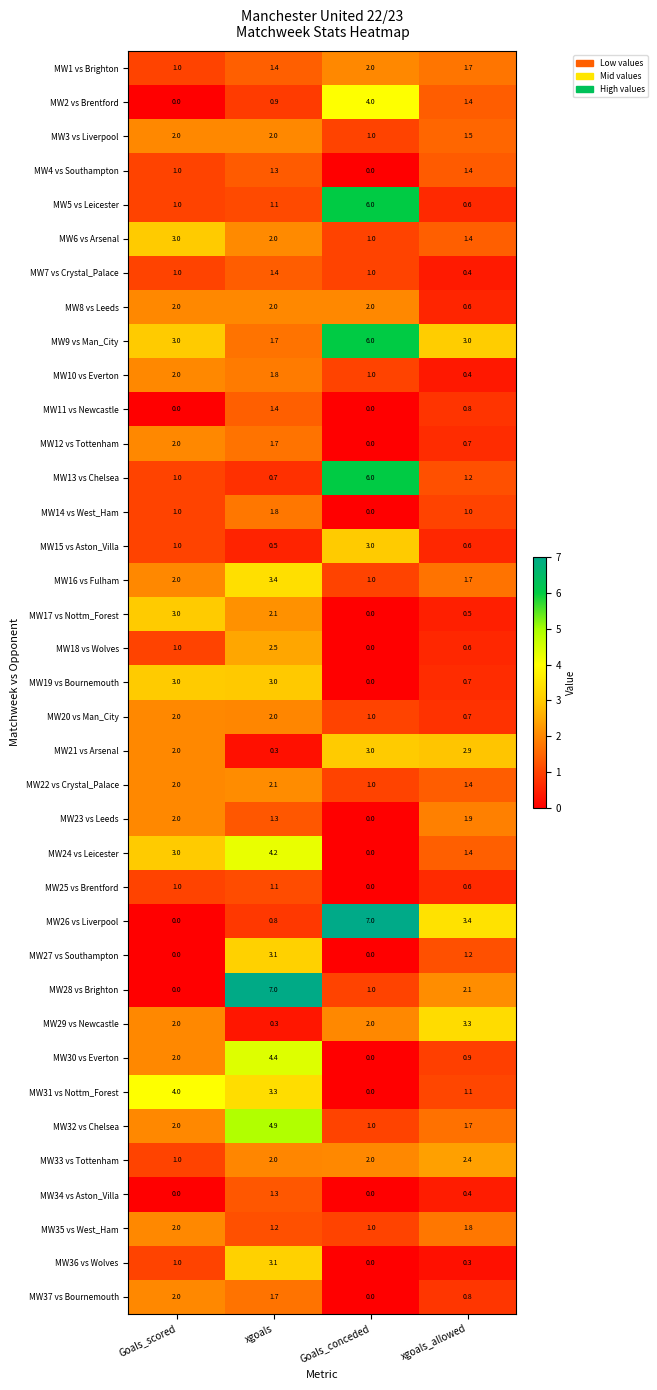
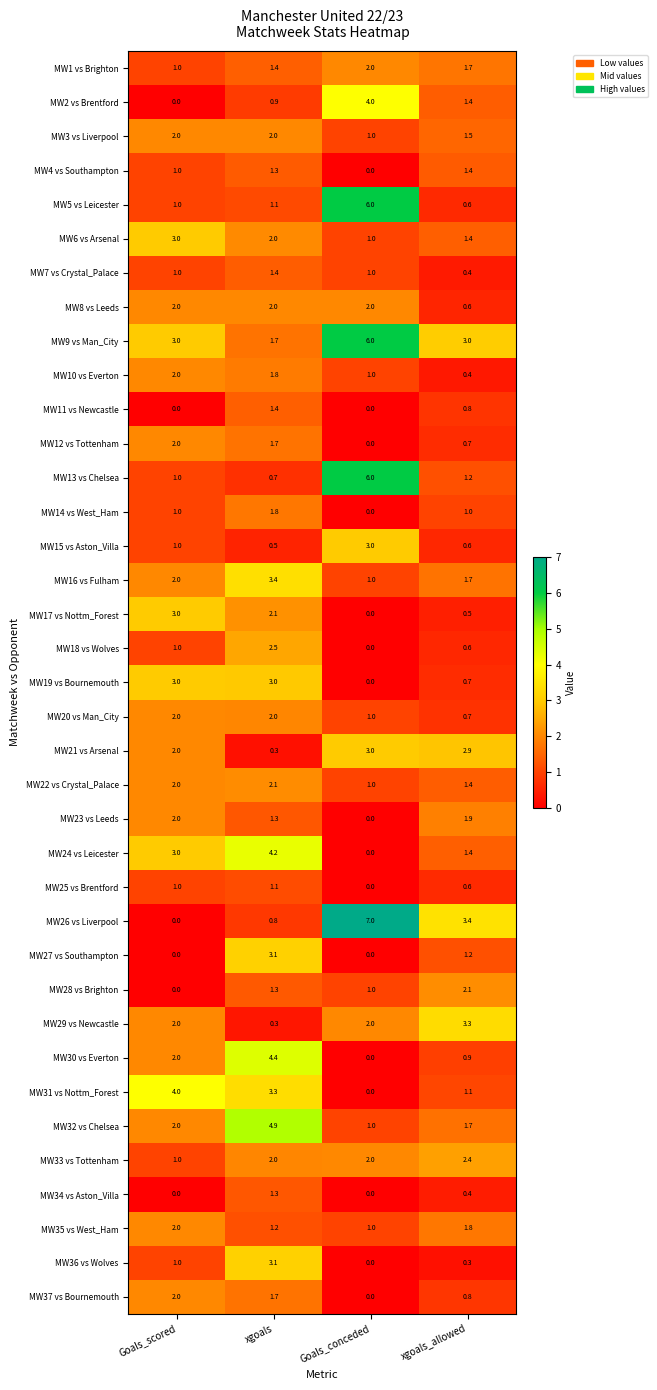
  {
    "MW1 vs Brighton": {
      "Goals_scored": 1.0,
      "xgoals": 1.4,
      "Goals_conceded": 2.0,
      "xgoals_allowed": 1.7
    },
    "MW2 vs Brentford": {
      "Goals_scored": 0.0,
      "xgoals": 0.9,
      "Goals_conceded": 4.0,
      "xgoals_allowed": 1.4
    },
    "MW3 vs Liverpool": {
      "Goals_scored": 2.0,
      "xgoals": 2.0,
      "Goals_conceded": 1.0,
      "xgoals_allowed": 1.5
    },
    "MW4 vs Southampton": {
      "Goals_scored": 1.0,
      "xgoals": 1.3,
      "Goals_conceded": 0.0,
      "xgoals_allowed": 1.4
    },
    "MW5 vs Leicester": {
      "Goals_scored": 1.0,
      "xgoals": 1.1,
      "Goals_conceded": 6.0,
      "xgoals_allowed": 0.6
    },
    "MW6 vs Arsenal": {
      "Goals_scored": 3.0,
      "xgoals": 2.0,
      "Goals_conceded": 1.0,
      "xgoals_allowed": 1.4
    },
    "MW7 vs Crystal_Palace": {
      "Goals_scored": 1.0,
      "xgoals": 1.4,
      "Goals_conceded": 1.0,
      "xgoals_allowed": 0.4
    },
    "MW8 vs Leeds": {
      "Goals_scored": 2.0,
      "xgoals": 2.0,
      "Goals_conceded": 2.0,
      "xgoals_allowed": 0.6
    },
    "MW9 vs Man_City": {
      "Goals_scored": 3.0,
      "xgoals": 1.7,
      "Goals_conceded": 6.0,
      "xgoals_allowed": 3.0
    },
    "MW10 vs Everton": {
      "Goals_scored": 2.0,
      "xgoals": 1.8,
      "Goals_conceded": 1.0,
      "xgoals_allowed": 0.4
    },
    "MW11 vs Newcastle": {
      "Goals_scored": 0.0,
      "xgoals": 1.4,
      "Goals_conceded": 0.0,
      "xgoals_allowed": 0.8
    },
    "MW12 vs Tottenham": {
      "Goals_scored": 2.0,
      "xgoals": 1.7,
      "Goals_conceded": 0.0,
      "xgoals_allowed": 0.7
    },
    "MW13 vs Chelsea": {
      "Goals_scored": 1.0,
      "xgoals": 0.7,
      "Goals_conceded": 6.0,
      "xgoals_allowed": 1.2
    },
    "MW14 vs West_Ham": {
      "Goals_scored": 1.0,
      "xgoals": 1.8,
      "Goals_conceded": 0.0,
      "xgoals_allowed": 1.0
    },
    "MW15 vs Aston_Villa": {
      "Goals_scored": 1.0,
      "xgoals": 0.5,
      "Goals_conceded": 3.0,
      "xgoals_allowed": 0.6
    },
    "MW16 vs Fulham": {
      "Goals_scored": 2.0,
      "xgoals": 3.4,
      "Goals_conceded": 1.0,
      "xgoals_allowed": 1.7
    },
    "MW17 vs Nottm_Forest": {
      "Goals_scored": 3.0,
      "xgoals": 2.1,
      "Goals_conceded": 0.0,
      "xgoals_allowed": 0.5
    },
    "MW18 vs Wolves": {
      "Goals_scored": 1.0,
      "xgoals": 2.5,
      "Goals_conceded": 0.0,
      "xgoals_allowed": 0.6
    },
    "MW19 vs Bournemouth": {
      "Goals_scored": 3.0,
      "xgoals": 3.0,
      "Goals_conceded": 0.0,
      "xgoals_allowed": 0.7
    },
    "MW20 vs Man_City": {
      "Goals_scored": 2.0,
      "xgoals": 2.0,
      "Goals_conceded": 1.0,
      "xgoals_allowed": 0.7
    },
    "MW21 vs Arsenal": {
      "Goals_scored": 2.0,
      "xgoals": 0.3,
      "Goals_conceded": 3.0,
      "xgoals_allowed": 2.9
    },
    "MW22 vs Crystal_Palace": {
      "Goals_scored": 2.0,
      "xgoals": 2.1,
      "Goals_conceded": 1.0,
      "xgoals_allowed": 1.4
    },
    "MW23 vs Leeds": {
      "Goals_scored": 2.0,
      "xgoals": 1.3,
      "Goals_conceded": 0.0,
      "xgoals_allowed": 1.9
    },
    "MW24 vs Leicester": {
      "Goals_scored": 3.0,
      "xgoals": 4.2,
      "Goals_conceded": 0.0,
      "xgoals_allowed": 1.4
    },
    "MW25 vs Brentford": {
      "Goals_scored": 1.0,
      "xgoals": 1.1,
      "Goals_conceded": 0.0,
      "xgoals_allowed": 0.6
    },
    "MW26 vs Liverpool": {
      "Goals_scored": 0.0,
      "xgoals": 0.8,
      "Goals_conceded": 7.0,
      "xgoals_allowed": 3.4
    },
    "MW27 vs Southampton": {
      "Goals_scored": 0.0,
      "xgoals": 3.1,
      "Goals_conceded": 0.0,
      "xgoals_allowed": 1.2
    },
    "MW28 vs Brighton": {
      "Goals_scored": 0.0,
-     "xgoals": 7.0,
+     "xgoals": 1.3,
      "Goals_conceded": 1.0,
      "xgoals_allowed": 2.1
    },
    "MW29 vs Newcastle": {
      "Goals_scored": 2.0,
      "xgoals": 0.3,
      "Goals_conceded": 2.0,
      "xgoals_allowed": 3.3
    },
    "MW30 vs Everton": {
      "Goals_scored": 2.0,
      "xgoals": 4.4,
      "Goals_conceded": 0.0,
      "xgoals_allowed": 0.9
    },
    "MW31 vs Nottm_Forest": {
      "Goals_scored": 4.0,
      "xgoals": 3.3,
      "Goals_conceded": 0.0,
      "xgoals_allowed": 1.1
    },
    "MW32 vs Chelsea": {
      "Goals_scored": 2.0,
      "xgoals": 4.9,
      "Goals_conceded": 1.0,
      "xgoals_allowed": 1.7
    },
    "MW33 vs Tottenham": {
      "Goals_scored": 1.0,
      "xgoals": 2.0,
      "Goals_conceded": 2.0,
      "xgoals_allowed": 2.4
    },
    "MW34 vs Aston_Villa": {
      "Goals_scored": 0.0,
      "xgoals": 1.3,
      "Goals_conceded": 0.0,
      "xgoals_allowed": 0.4
    },
    "MW35 vs West_Ham": {
      "Goals_scored": 2.0,
      "xgoals": 1.2,
      "Goals_conceded": 1.0,
      "xgoals_allowed": 1.8
    },
    "MW36 vs Wolves": {
      "Goals_scored": 1.0,
      "xgoals": 3.1,
      "Goals_conceded": 0.0,
      "xgoals_allowed": 0.3
    },
    "MW37 vs Bournemouth": {
      "Goals_scored": 2.0,
      "xgoals": 1.7,
      "Goals_conceded": 0.0,
      "xgoals_allowed": 0.8
    }
  }
